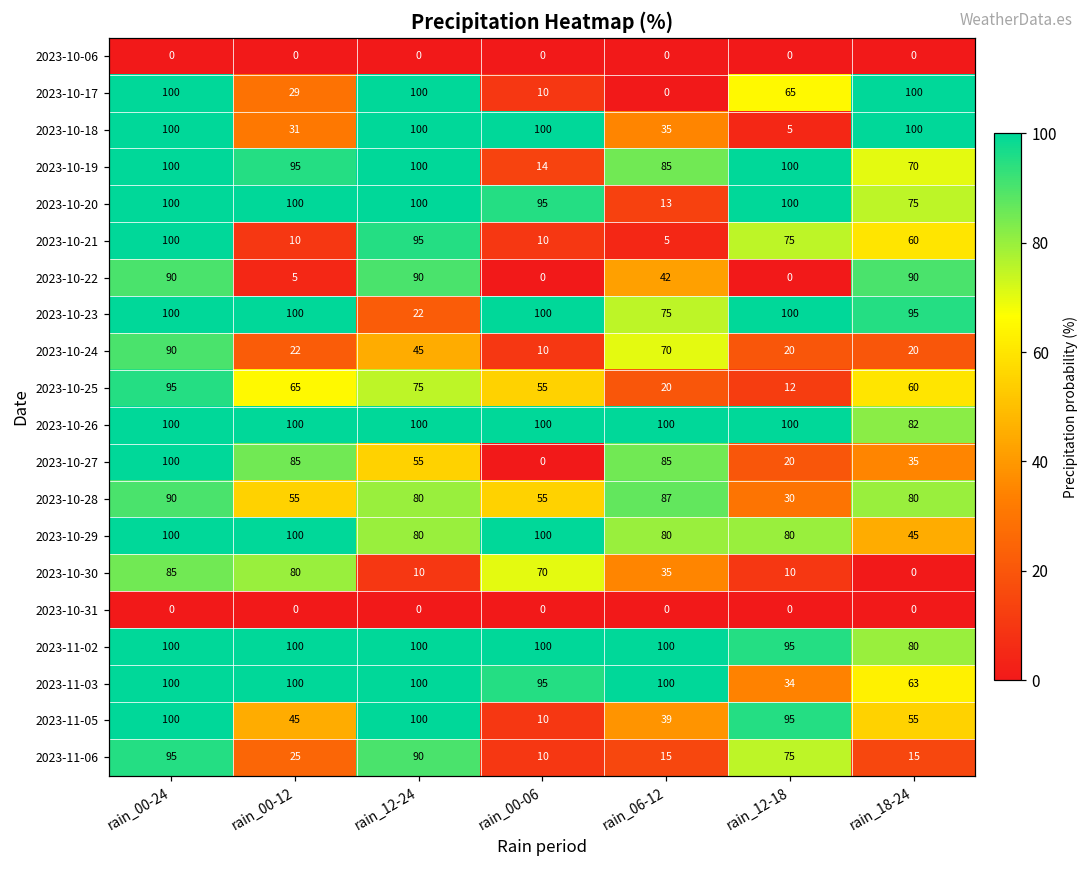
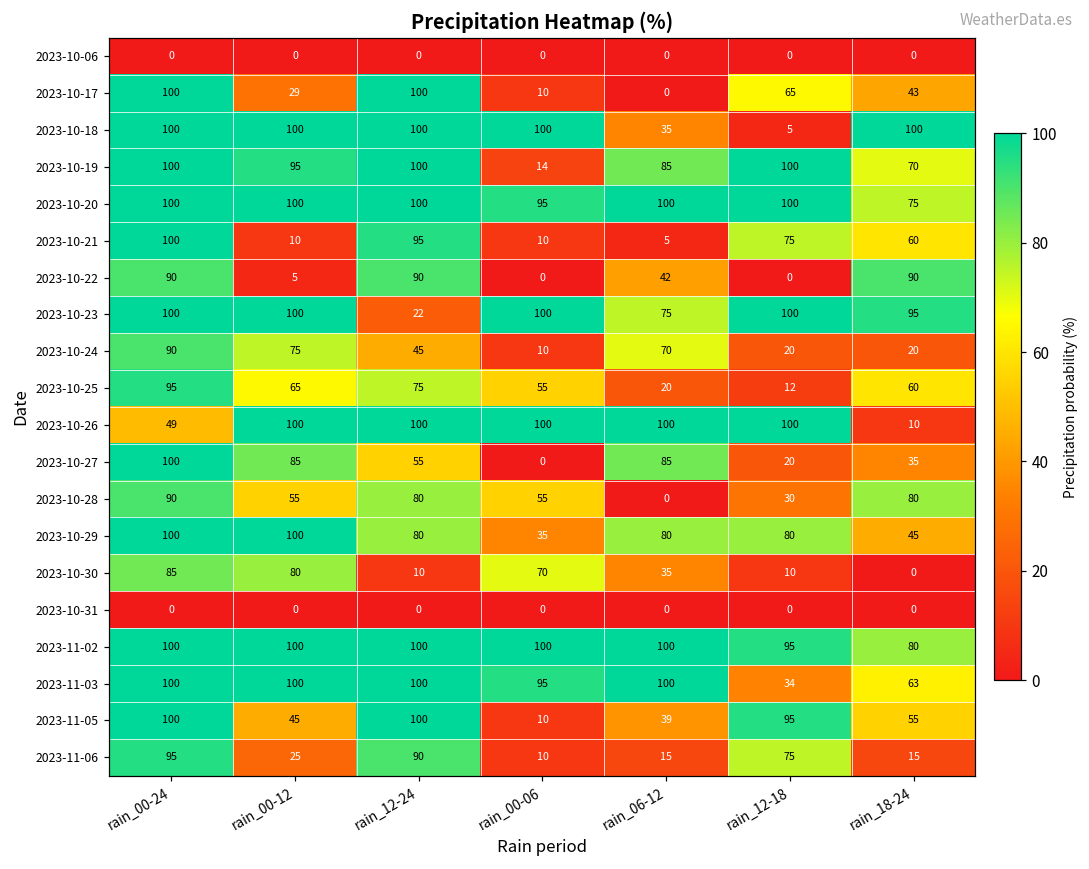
  {
    "2023-10-06": {
      "rain_00-24": 0,
      "rain_00-12": 0,
      "rain_12-24": 0,
      "rain_00-06": 0,
      "rain_06-12": 0,
      "rain_12-18": 0,
      "rain_18-24": 0
    },
    "2023-10-17": {
      "rain_00-24": 100,
      "rain_00-12": 29,
      "rain_12-24": 100,
      "rain_00-06": 10,
      "rain_06-12": 0,
      "rain_12-18": 65,
-     "rain_18-24": 100
+     "rain_18-24": 43
    },
    "2023-10-18": {
      "rain_00-24": 100,
-     "rain_00-12": 31,
+     "rain_00-12": 100,
      "rain_12-24": 100,
      "rain_00-06": 100,
      "rain_06-12": 35,
      "rain_12-18": 5,
      "rain_18-24": 100
    },
    "2023-10-19": {
      "rain_00-24": 100,
      "rain_00-12": 95,
      "rain_12-24": 100,
      "rain_00-06": 14,
      "rain_06-12": 85,
      "rain_12-18": 100,
      "rain_18-24": 70
    },
    "2023-10-20": {
      "rain_00-24": 100,
      "rain_00-12": 100,
      "rain_12-24": 100,
      "rain_00-06": 95,
-     "rain_06-12": 13,
+     "rain_06-12": 100,
      "rain_12-18": 100,
      "rain_18-24": 75
    },
    "2023-10-21": {
      "rain_00-24": 100,
      "rain_00-12": 10,
      "rain_12-24": 95,
      "rain_00-06": 10,
      "rain_06-12": 5,
      "rain_12-18": 75,
      "rain_18-24": 60
    },
    "2023-10-22": {
      "rain_00-24": 90,
      "rain_00-12": 5,
      "rain_12-24": 90,
      "rain_00-06": 0,
      "rain_06-12": 42,
      "rain_12-18": 0,
      "rain_18-24": 90
    },
    "2023-10-23": {
      "rain_00-24": 100,
      "rain_00-12": 100,
      "rain_12-24": 22,
      "rain_00-06": 100,
      "rain_06-12": 75,
      "rain_12-18": 100,
      "rain_18-24": 95
    },
    "2023-10-24": {
      "rain_00-24": 90,
-     "rain_00-12": 22,
+     "rain_00-12": 75,
      "rain_12-24": 45,
      "rain_00-06": 10,
      "rain_06-12": 70,
      "rain_12-18": 20,
      "rain_18-24": 20
    },
    "2023-10-25": {
      "rain_00-24": 95,
      "rain_00-12": 65,
      "rain_12-24": 75,
      "rain_00-06": 55,
      "rain_06-12": 20,
      "rain_12-18": 12,
      "rain_18-24": 60
    },
    "2023-10-26": {
-     "rain_00-24": 100,
+     "rain_00-24": 49,
      "rain_00-12": 100,
      "rain_12-24": 100,
      "rain_00-06": 100,
      "rain_06-12": 100,
      "rain_12-18": 100,
-     "rain_18-24": 82
+     "rain_18-24": 10
    },
    "2023-10-27": {
      "rain_00-24": 100,
      "rain_00-12": 85,
      "rain_12-24": 55,
      "rain_00-06": 0,
      "rain_06-12": 85,
      "rain_12-18": 20,
      "rain_18-24": 35
    },
    "2023-10-28": {
      "rain_00-24": 90,
      "rain_00-12": 55,
      "rain_12-24": 80,
      "rain_00-06": 55,
-     "rain_06-12": 87,
+     "rain_06-12": 0,
      "rain_12-18": 30,
      "rain_18-24": 80
    },
    "2023-10-29": {
      "rain_00-24": 100,
      "rain_00-12": 100,
      "rain_12-24": 80,
-     "rain_00-06": 100,
+     "rain_00-06": 35,
      "rain_06-12": 80,
      "rain_12-18": 80,
      "rain_18-24": 45
    },
    "2023-10-30": {
      "rain_00-24": 85,
      "rain_00-12": 80,
      "rain_12-24": 10,
      "rain_00-06": 70,
      "rain_06-12": 35,
      "rain_12-18": 10,
      "rain_18-24": 0
    },
    "2023-10-31": {
      "rain_00-24": 0,
      "rain_00-12": 0,
      "rain_12-24": 0,
      "rain_00-06": 0,
      "rain_06-12": 0,
      "rain_12-18": 0,
      "rain_18-24": 0
    },
    "2023-11-02": {
      "rain_00-24": 100,
      "rain_00-12": 100,
      "rain_12-24": 100,
      "rain_00-06": 100,
      "rain_06-12": 100,
      "rain_12-18": 95,
      "rain_18-24": 80
    },
    "2023-11-03": {
      "rain_00-24": 100,
      "rain_00-12": 100,
      "rain_12-24": 100,
      "rain_00-06": 95,
      "rain_06-12": 100,
      "rain_12-18": 34,
      "rain_18-24": 63
    },
    "2023-11-05": {
      "rain_00-24": 100,
      "rain_00-12": 45,
      "rain_12-24": 100,
      "rain_00-06": 10,
      "rain_06-12": 39,
      "rain_12-18": 95,
      "rain_18-24": 55
    },
    "2023-11-06": {
      "rain_00-24": 95,
      "rain_00-12": 25,
      "rain_12-24": 90,
      "rain_00-06": 10,
      "rain_06-12": 15,
      "rain_12-18": 75,
      "rain_18-24": 15
    }
  }
